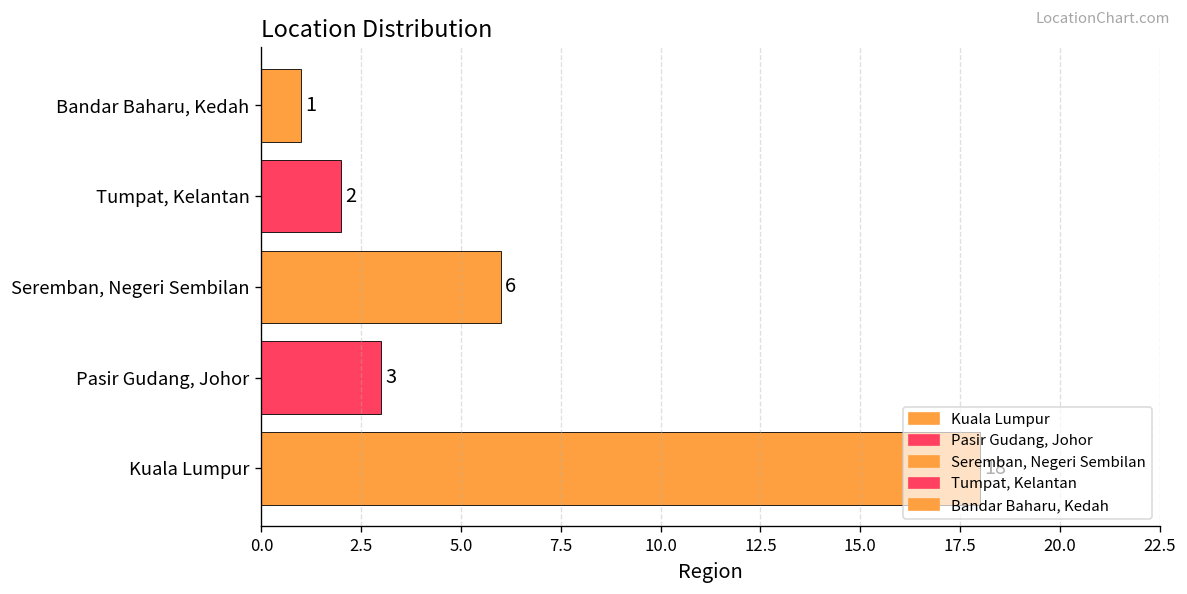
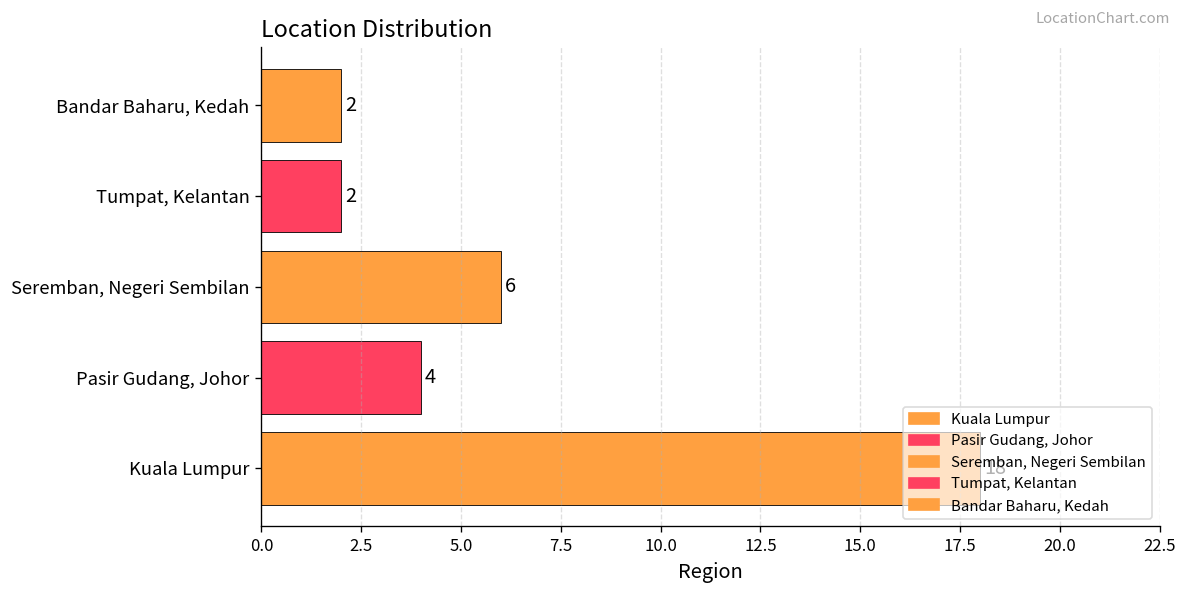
  {
-   "Bandar Baharu, Kedah": 1,
+   "Bandar Baharu, Kedah": 2,
    "Tumpat, Kelantan": 2,
    "Seremban, Negeri Sembilan": 6,
-   "Pasir Gudang, Johor": 3
+   "Pasir Gudang, Johor": 4
  }
